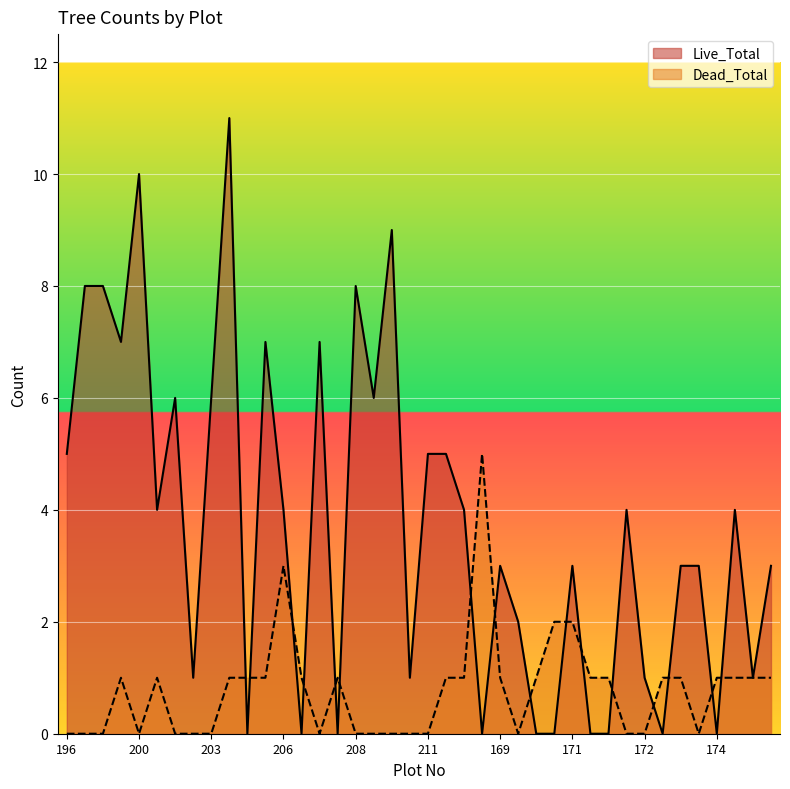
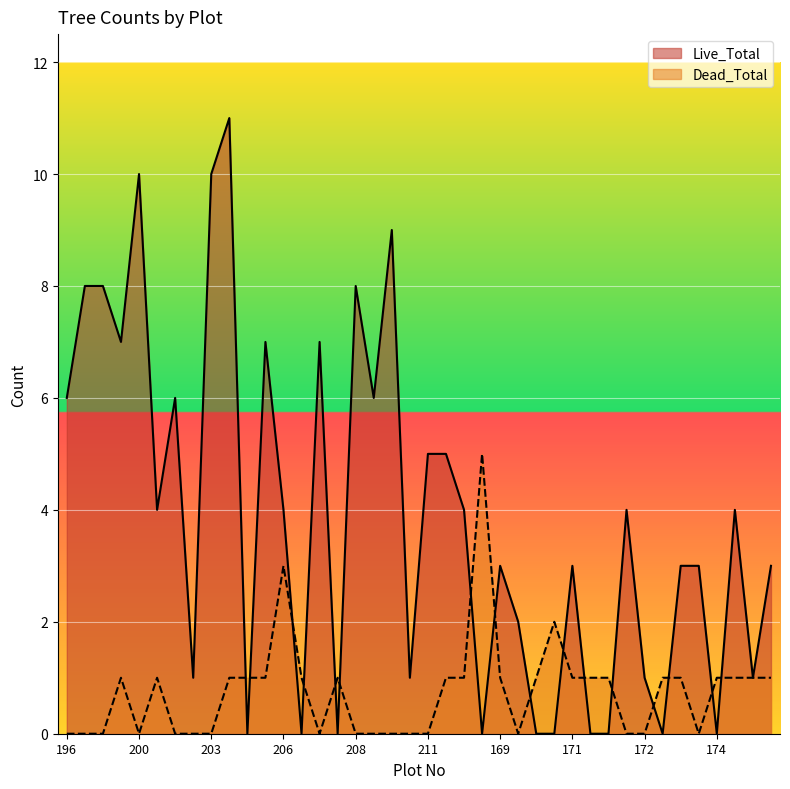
  {
    "Live_Total": {
-     "196": 5,
+     "196": 6,
      "200": 10,
-     "203": 6,
+     "203": 10,
      "206": 4,
      "208": 8,
      "211": 5,
      "169": 3,
      "171": 3,
      "172": 1,
      "174": 0
    },
    "Dead_Total": {
      "196": 0,
      "200": 0,
      "203": 0,
      "206": 3,
      "208": 0,
      "211": 0,
      "169": 1,
-     "171": 2,
+     "171": 1,
      "172": 0,
      "174": 1
    }
  }
